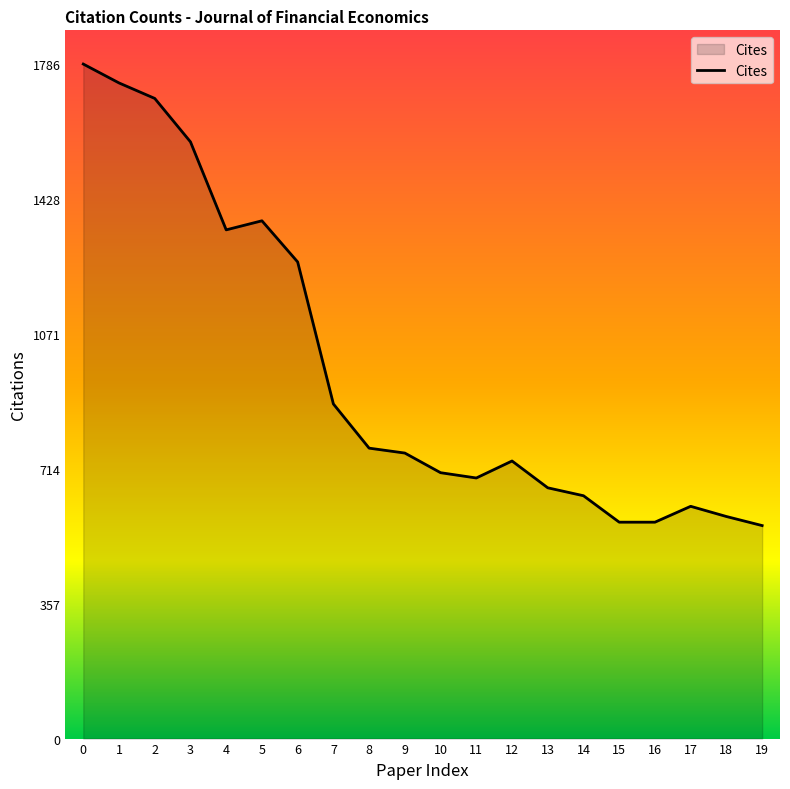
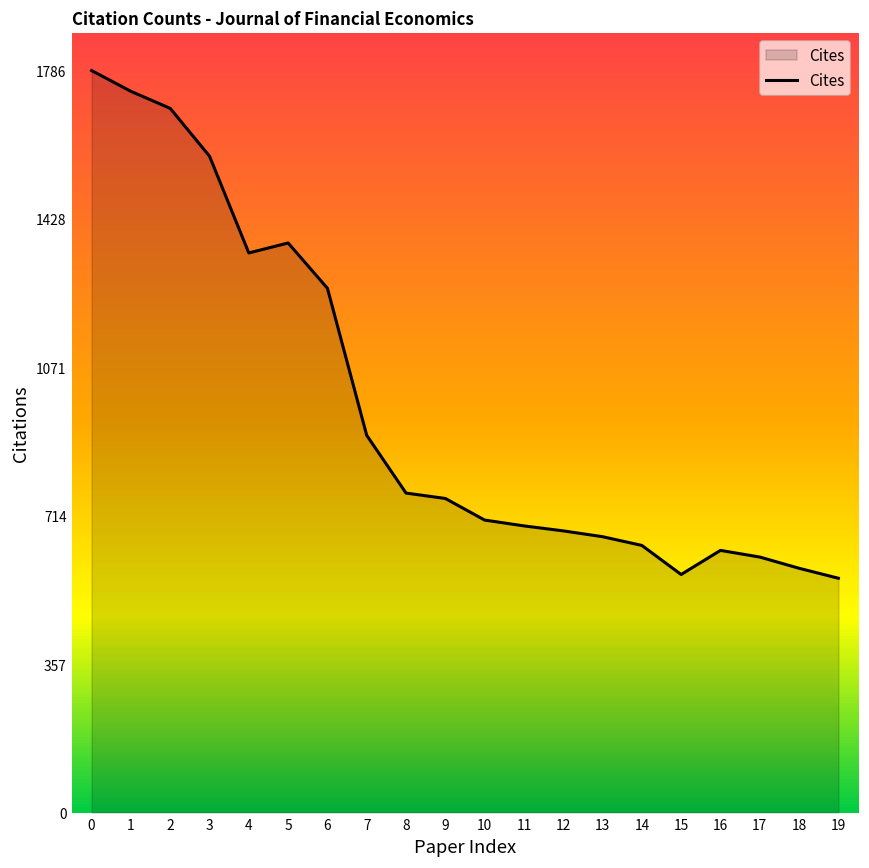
  {
    "0": 1790,
    "1": 1740,
    "2": 1700,
    "3": 1580,
    "4": 1350,
    "5": 1370,
    "6": 1260,
-   "7": 890,
+   "7": 910,
    "8": 770,
    "9": 760,
    "10": 700,
    "11": 690,
-   "12": 740,
+   "12": 680,
    "13": 660,
    "14": 640,
    "15": 570,
-   "16": 570,
+   "16": 630,
    "17": 620,
    "18": 590,
    "19": 560
  }
